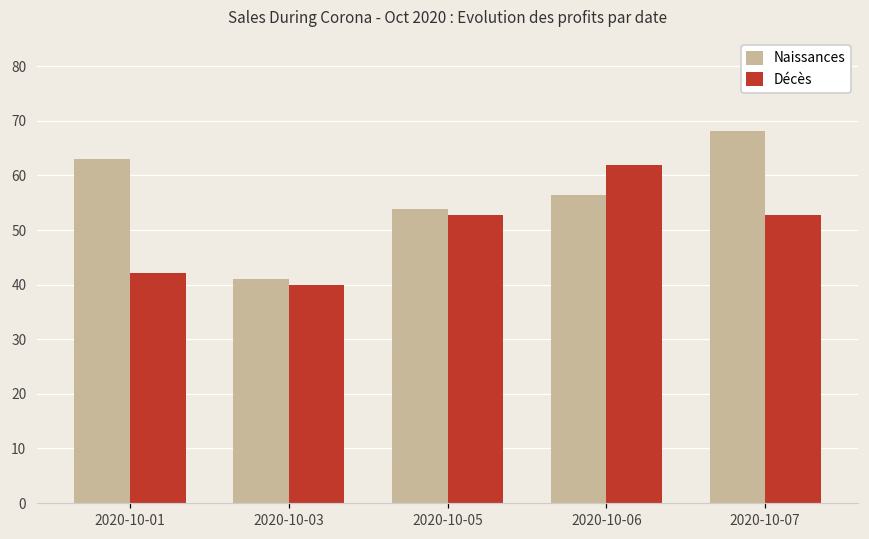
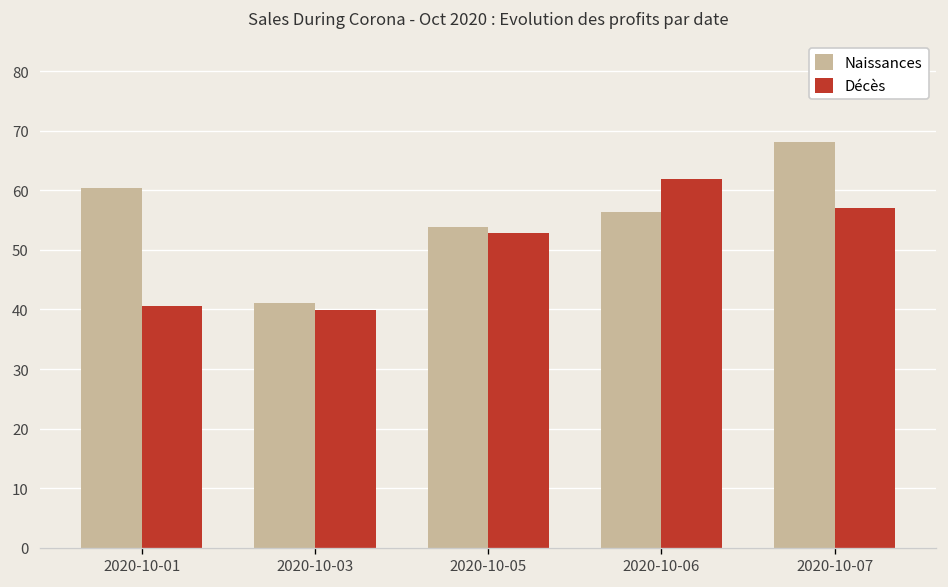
  {
    "Naissances": {
-     "2020-10-01": 63,
+     "2020-10-01": 60,
      "2020-10-03": 41,
      "2020-10-05": 54,
      "2020-10-06": 56,
      "2020-10-07": 68
    },
    "Décès": {
-     "2020-10-01": 42,
+     "2020-10-01": 41,
      "2020-10-03": 40,
      "2020-10-05": 53,
      "2020-10-06": 62,
-     "2020-10-07": 53
+     "2020-10-07": 57
    }
  }
